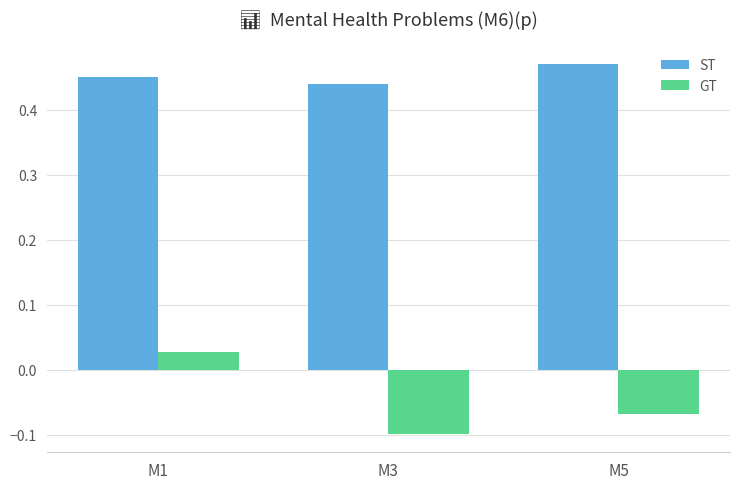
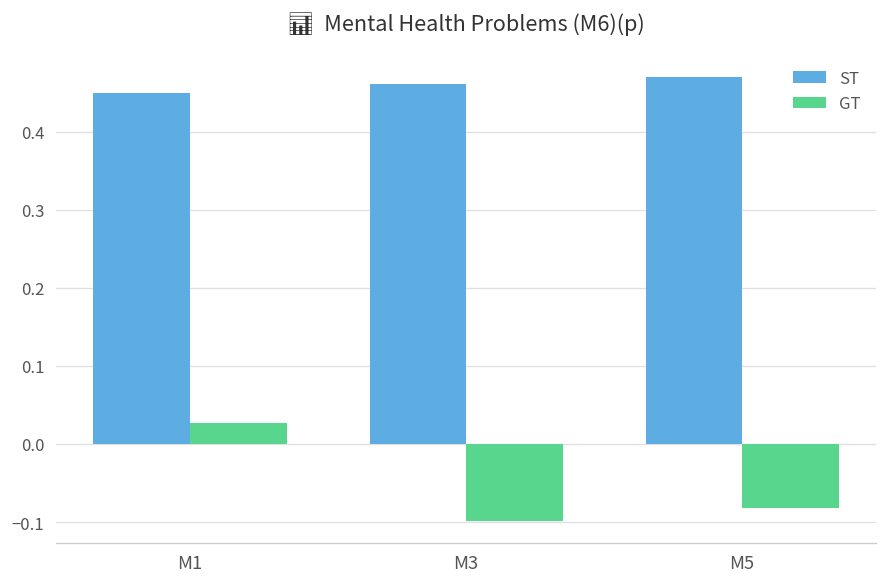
  {
    "ST": {
      "M1": 0.45,
-     "M3": 0.44,
+     "M3": 0.46,
      "M5": 0.47
    },
    "GT": {
      "M1": 0.03,
      "M3": -0.10,
-     "M5": -0.07
+     "M5": -0.08
    }
  }
